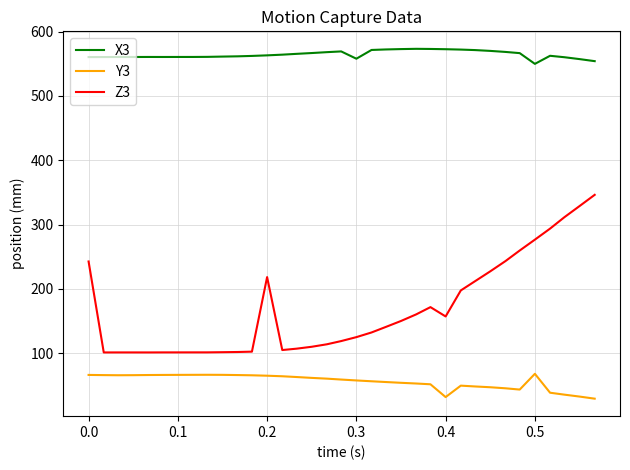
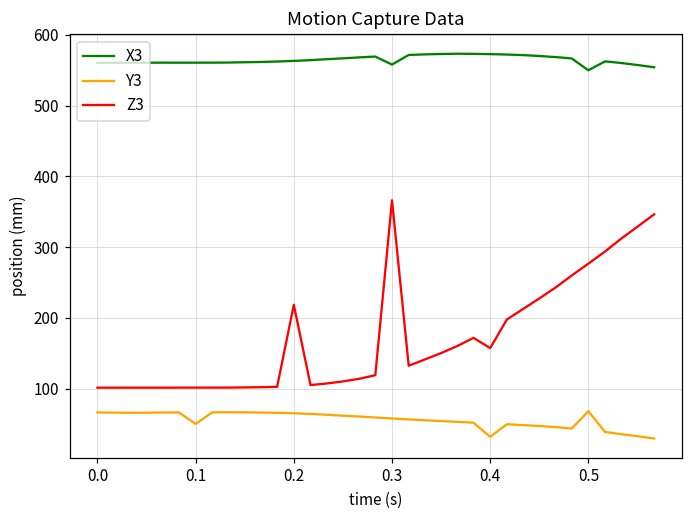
  {
    "X3": {
      "0.1": 560,
      "0.2": 560,
      "0.3": 560,
      "0.4": 570,
      "0.5": 550
    },
    "Y3": {
      "0.0": 70,
-     "0.1": 70,
+     "0.1": 50,
      "0.2": 70,
      "0.3": 60,
      "0.4": 30,
      "0.5": 70
    },
    "Z3": {
-     "0.0": 240,
+     "0.0": 100,
      "0.1": 100,
      "0.2": 220,
-     "0.3": 130,
+     "0.3": 370,
      "0.4": 160,
      "0.5": 280
    }
  }
